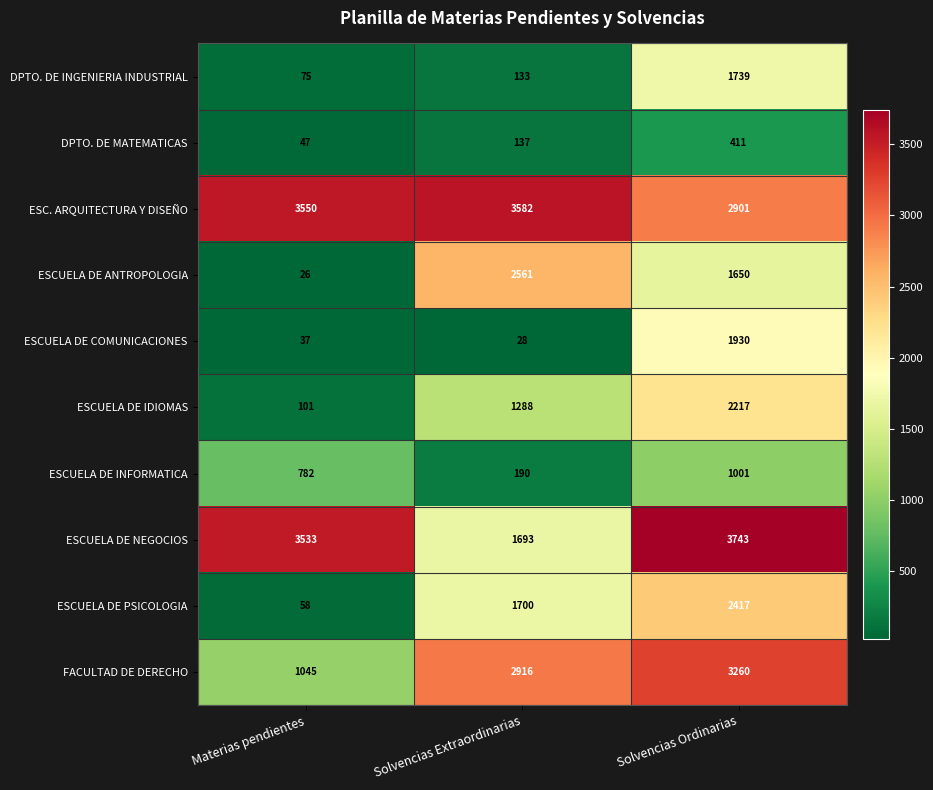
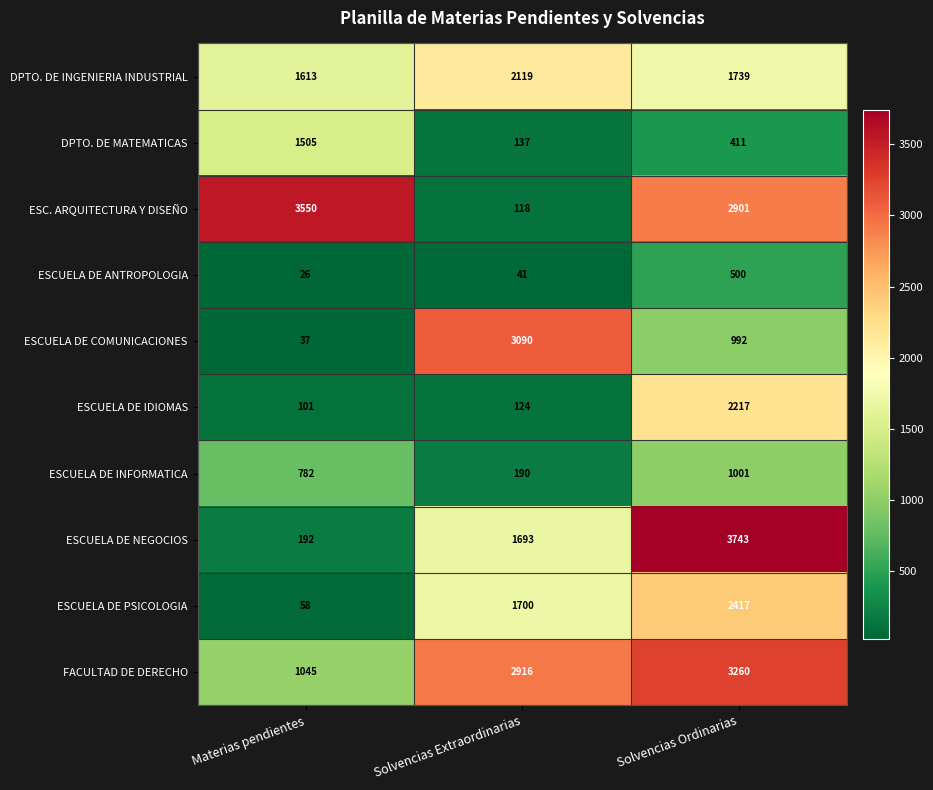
  {
    "DPTO. DE INGENIERIA INDUSTRIAL": {
-     "Materias pendientes": 75,
-     "Solvencias Extraordinarias": 133,
+     "Materias pendientes": 1613,
+     "Solvencias Extraordinarias": 2119,
      "Solvencias Ordinarias": 1739
    },
    "DPTO. DE MATEMATICAS": {
-     "Materias pendientes": 47,
+     "Materias pendientes": 1505,
      "Solvencias Extraordinarias": 137,
      "Solvencias Ordinarias": 411
    },
    "ESC. ARQUITECTURA Y DISEÑO": {
      "Materias pendientes": 3550,
-     "Solvencias Extraordinarias": 3582,
+     "Solvencias Extraordinarias": 118,
      "Solvencias Ordinarias": 2901
    },
    "ESCUELA DE ANTROPOLOGIA": {
      "Materias pendientes": 26,
-     "Solvencias Extraordinarias": 2561,
-     "Solvencias Ordinarias": 1650
+     "Solvencias Extraordinarias": 41,
+     "Solvencias Ordinarias": 500
    },
    "ESCUELA DE COMUNICACIONES": {
      "Materias pendientes": 37,
-     "Solvencias Extraordinarias": 28,
-     "Solvencias Ordinarias": 1930
+     "Solvencias Extraordinarias": 3090,
+     "Solvencias Ordinarias": 992
    },
    "ESCUELA DE IDIOMAS": {
      "Materias pendientes": 101,
-     "Solvencias Extraordinarias": 1288,
+     "Solvencias Extraordinarias": 124,
      "Solvencias Ordinarias": 2217
    },
    "ESCUELA DE INFORMATICA": {
      "Materias pendientes": 782,
      "Solvencias Extraordinarias": 190,
      "Solvencias Ordinarias": 1001
    },
    "ESCUELA DE NEGOCIOS": {
-     "Materias pendientes": 3533,
+     "Materias pendientes": 192,
      "Solvencias Extraordinarias": 1693,
      "Solvencias Ordinarias": 3743
    },
    "ESCUELA DE PSICOLOGIA": {
      "Materias pendientes": 58,
      "Solvencias Extraordinarias": 1700,
      "Solvencias Ordinarias": 2417
    },
    "FACULTAD DE DERECHO": {
      "Materias pendientes": 1045,
      "Solvencias Extraordinarias": 2916,
      "Solvencias Ordinarias": 3260
    }
  }
